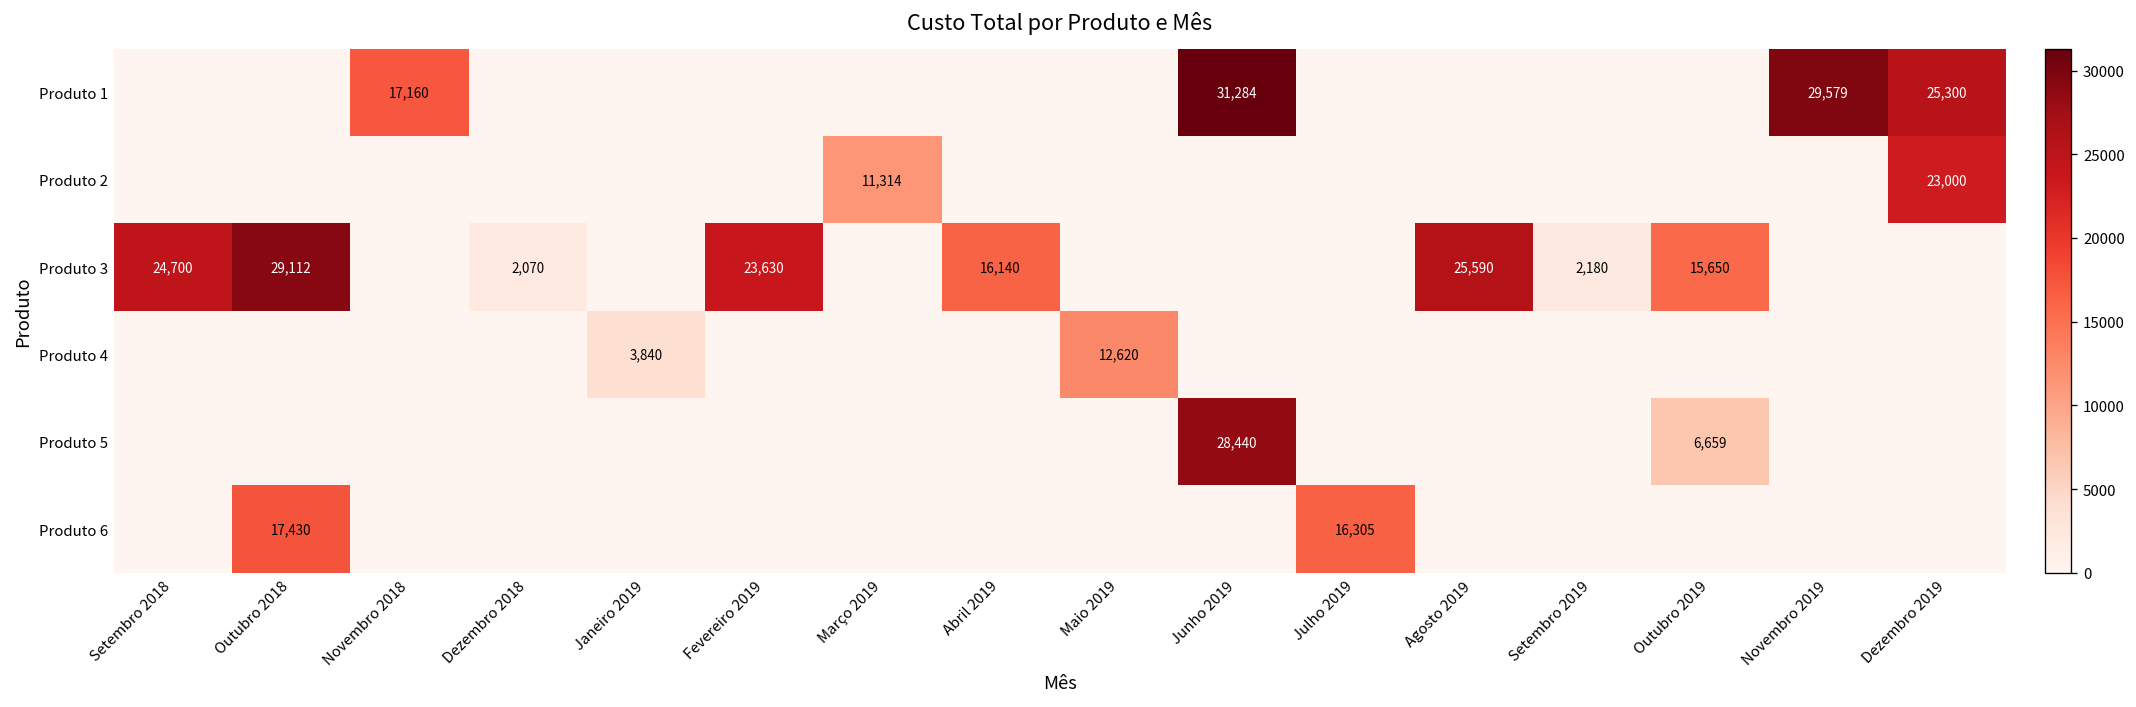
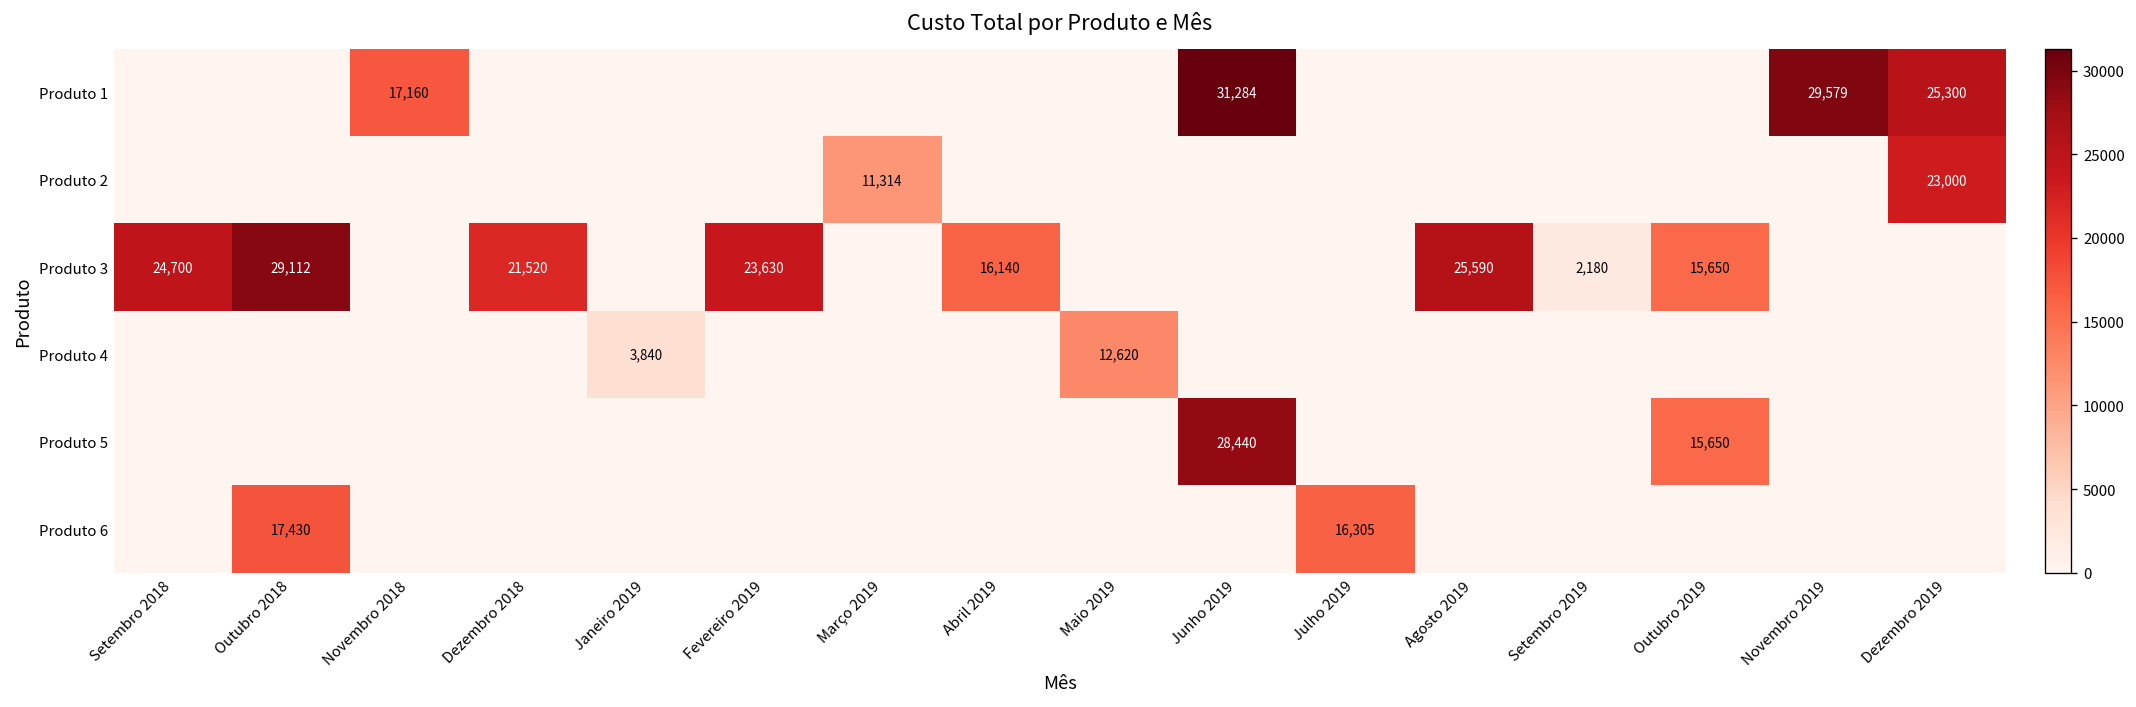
  {
    "Produto 1": {
      "Novembro 2018": "17,160",
      "Junho 2019": "31,284",
      "Novembro 2019": "29,579",
      "Dezembro 2019": "25,300"
    },
    "Produto 2": {
      "Março 2019": "11,314",
      "Dezembro 2019": "23,000"
    },
    "Produto 3": {
      "Setembro 2018": "24,700",
      "Outubro 2018": "29,112",
-     "Dezembro 2018": "2,070",
+     "Dezembro 2018": "21,520",
      "Fevereiro 2019": "23,630",
      "Abril 2019": "16,140",
      "Agosto 2019": "25,590",
      "Setembro 2019": "2,180",
      "Outubro 2019": "15,650"
    },
    "Produto 4": {
      "Janeiro 2019": "3,840",
      "Maio 2019": "12,620"
    },
    "Produto 5": {
      "Junho 2019": "28,440",
-     "Outubro 2019": "6,659"
+     "Outubro 2019": "15,650"
    },
    "Produto 6": {
      "Outubro 2018": "17,430",
      "Julho 2019": "16,305"
    }
  }
